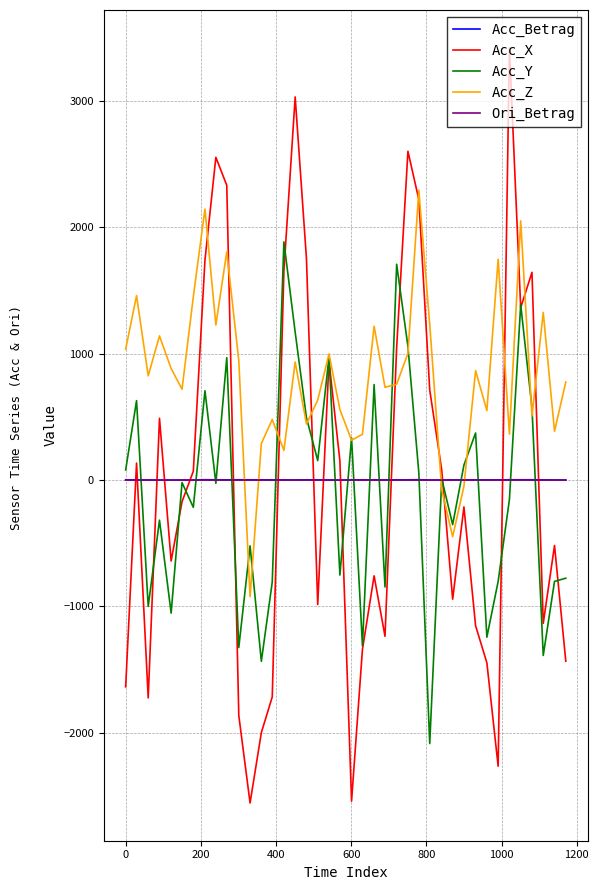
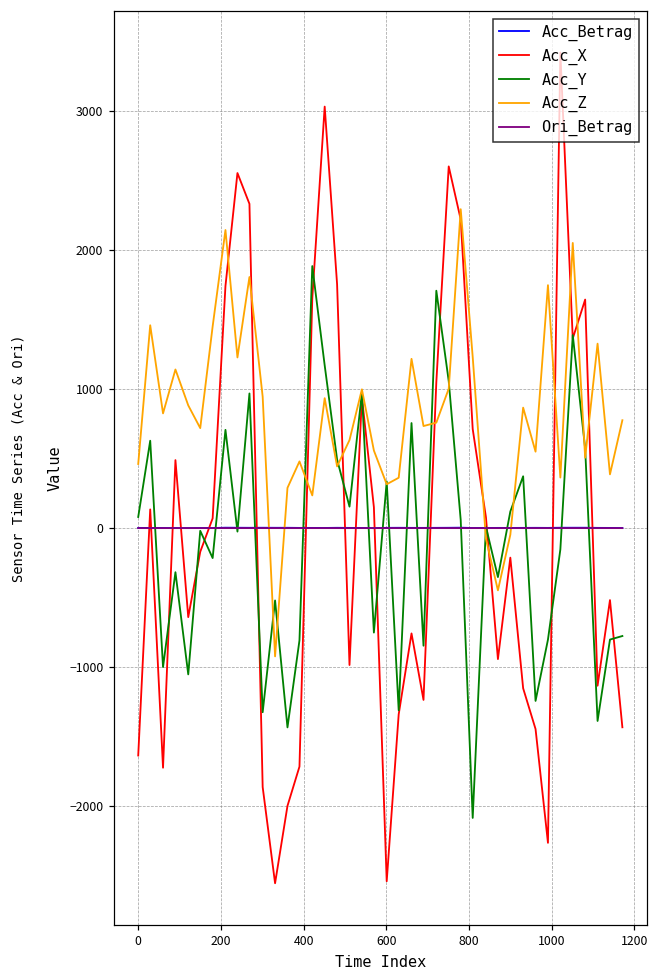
  {
    "Ori_Betrag": {
      "0": 0
    },
    "Acc_X": {
      "0": -1640
    },
    "Acc_Y": {
      "0": 80
    },
    "Acc_Z": {
-     "0": 1040
+     "0": 460
    }
  }
